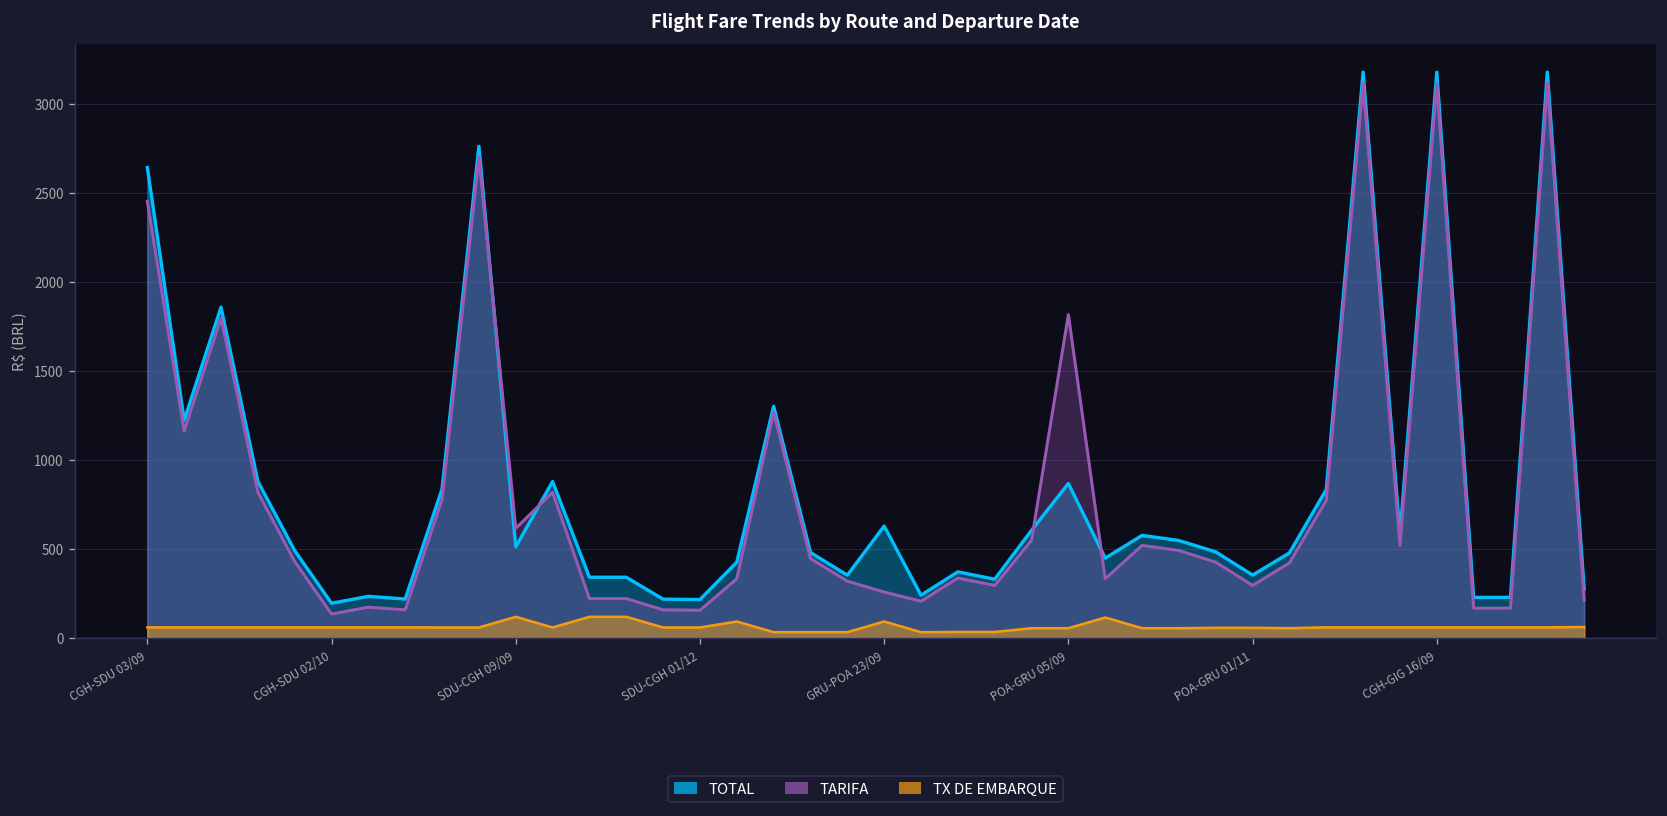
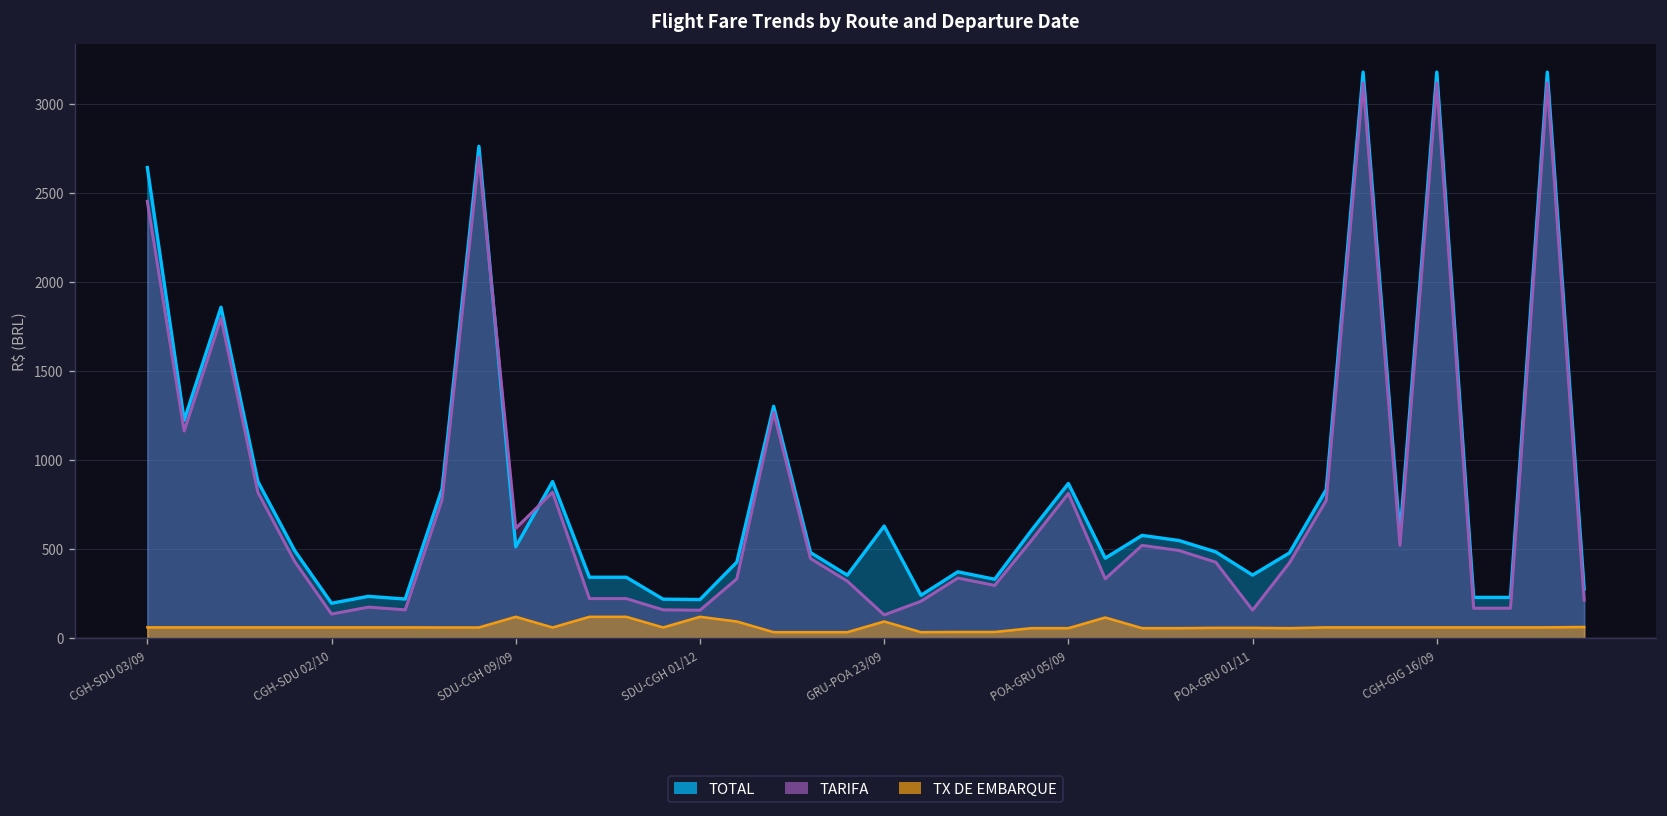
  {
    "TOTAL": {
      "CGH-SDU 03/09": 2640,
      "CGH-SDU 02/10": 200,
      "SDU-CGH 09/09": 510,
      "SDU-CGH 01/12": 220,
      "GRU-POA 23/09": 630,
      "POA-GRU 05/09": 870,
      "POA-GRU 01/11": 350,
      "CGH-GIG 16/09": 3180
    },
    "TARIFA": {
      "CGH-SDU 03/09": 2450,
      "CGH-SDU 02/10": 140,
      "SDU-CGH 09/09": 620,
      "SDU-CGH 01/12": 160,
-     "GRU-POA 23/09": 260,
-     "POA-GRU 05/09": 1820,
-     "POA-GRU 01/11": 300,
+     "GRU-POA 23/09": 130,
+     "POA-GRU 05/09": 810,
+     "POA-GRU 01/11": 160,
      "CGH-GIG 16/09": 3120
    },
    "TX DE EMBARQUE": {
      "CGH-SDU 03/09": 60,
      "CGH-SDU 02/10": 60,
      "SDU-CGH 09/09": 120,
-     "SDU-CGH 01/12": 60,
+     "SDU-CGH 01/12": 120,
      "GRU-POA 23/09": 90,
      "POA-GRU 05/09": 60,
      "POA-GRU 01/11": 60,
      "CGH-GIG 16/09": 60
    }
  }
